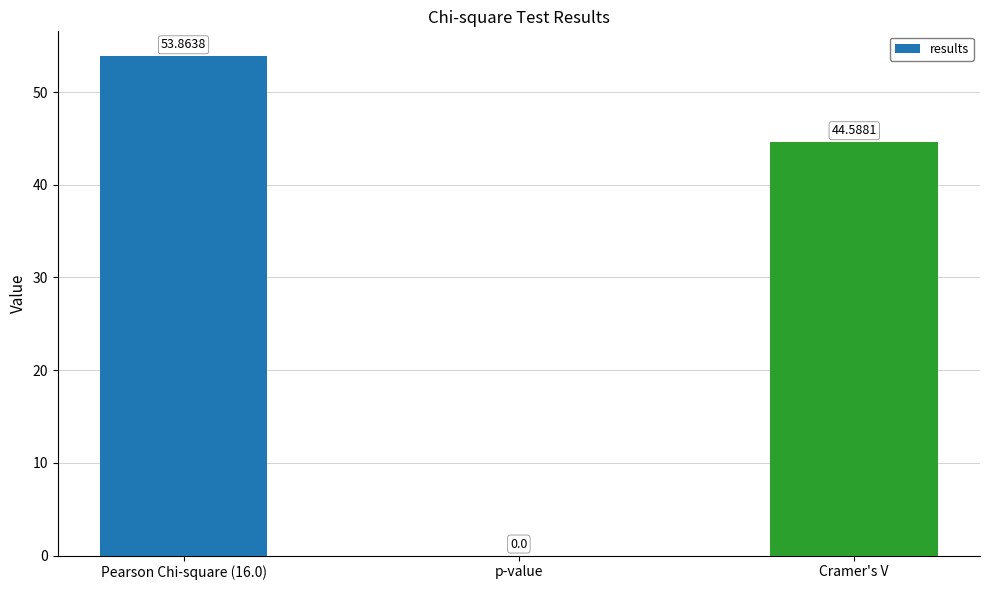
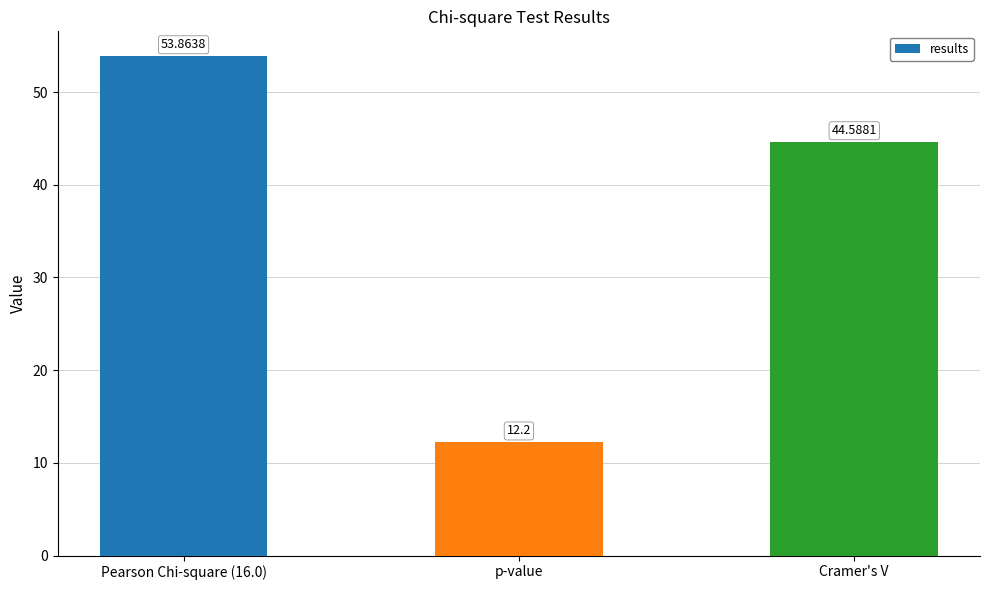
  {
-   "p-value": 0.0
+   "p-value": 12.2
  }
